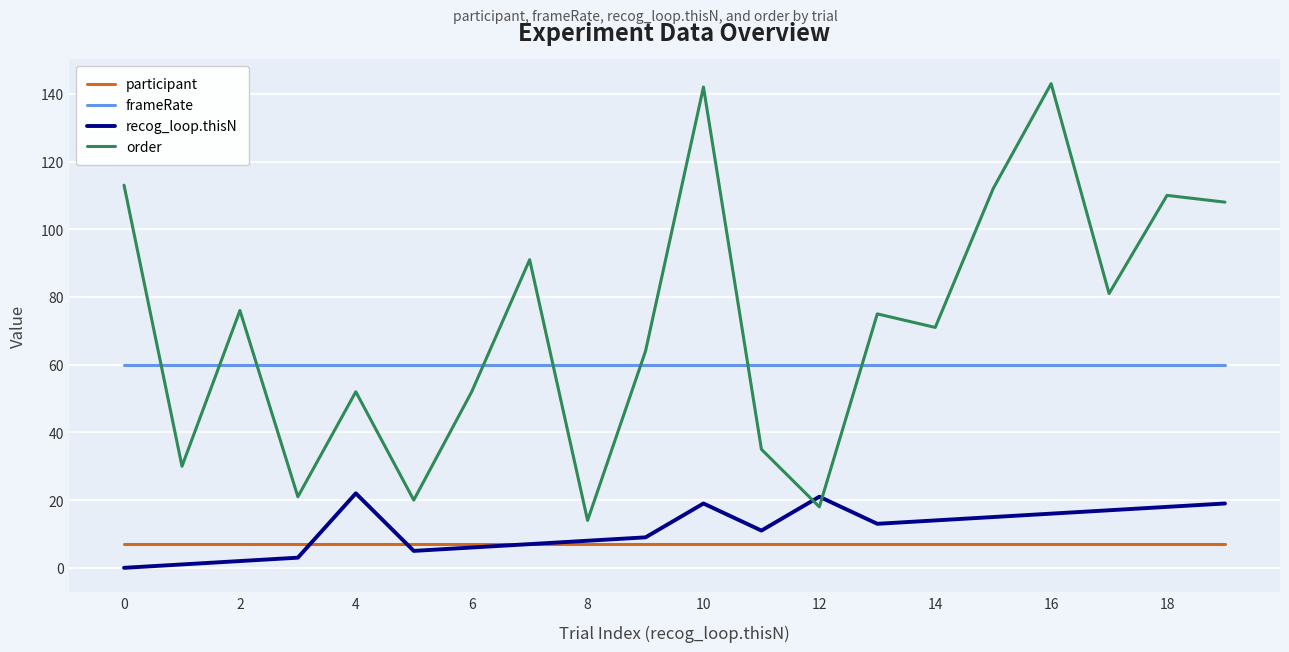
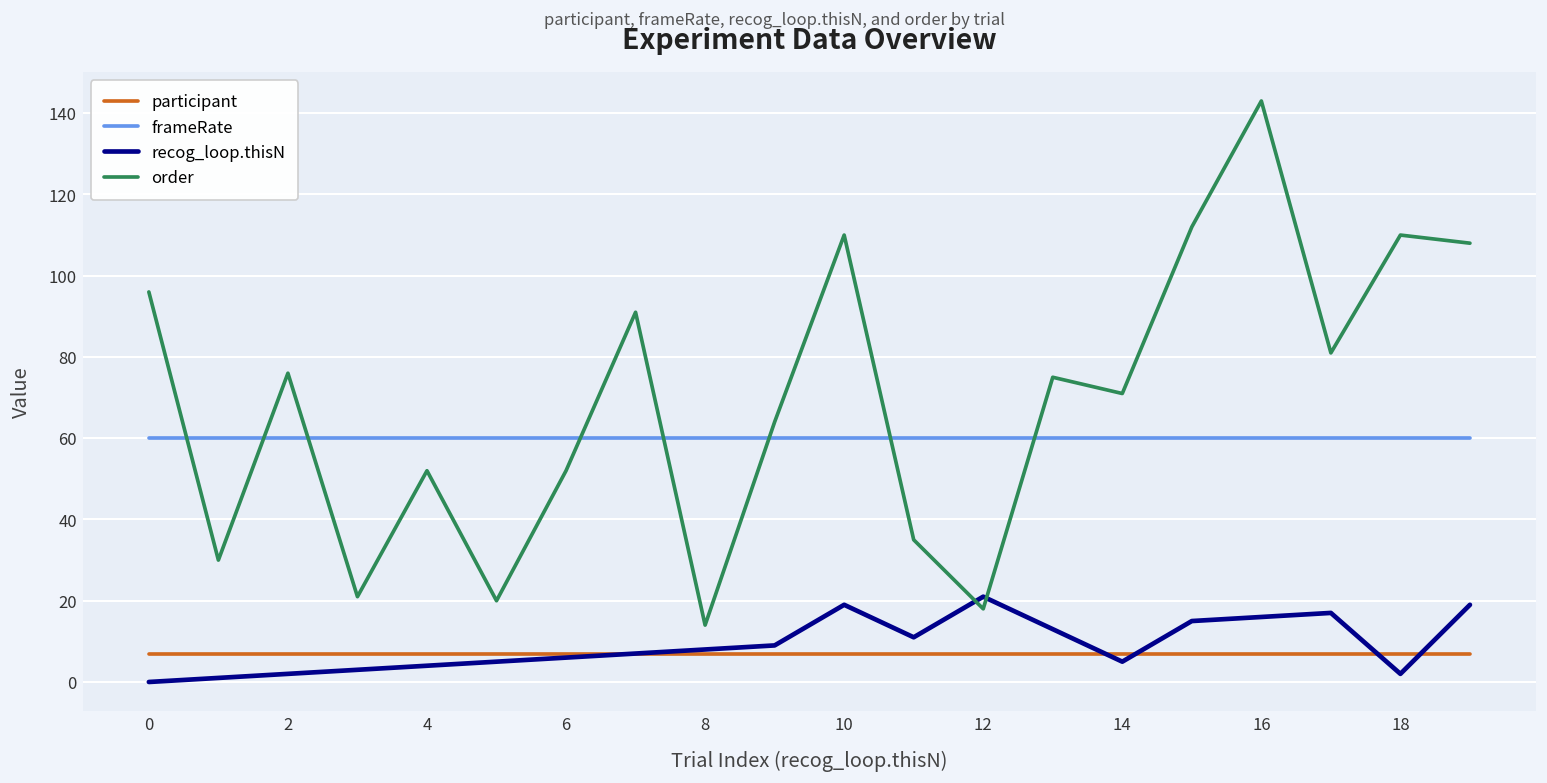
  {
    "participant": {
      "0": 7,
      "2": 7,
      "4": 7,
      "6": 7,
      "8": 7,
      "10": 7,
      "12": 7,
      "14": 7,
      "16": 7,
      "18": 7
    },
    "frameRate": {
      "0": 60,
      "2": 60,
      "4": 60,
      "6": 60,
      "8": 60,
      "10": 60,
      "12": 60,
      "14": 60,
      "16": 60,
      "18": 60
    },
    "recog_loop.thisN": {
      "0": 0,
      "2": 2,
-     "4": 22,
+     "4": 4,
      "6": 6,
      "8": 8,
      "10": 19,
      "12": 21,
-     "14": 14,
+     "14": 5,
      "16": 16,
-     "18": 18
+     "18": 2
    },
    "order": {
-     "0": 113,
+     "0": 96,
      "2": 76,
      "4": 52,
      "6": 52,
      "8": 14,
-     "10": 142,
+     "10": 110,
      "12": 18,
      "14": 71,
      "16": 143,
      "18": 110
    }
  }
